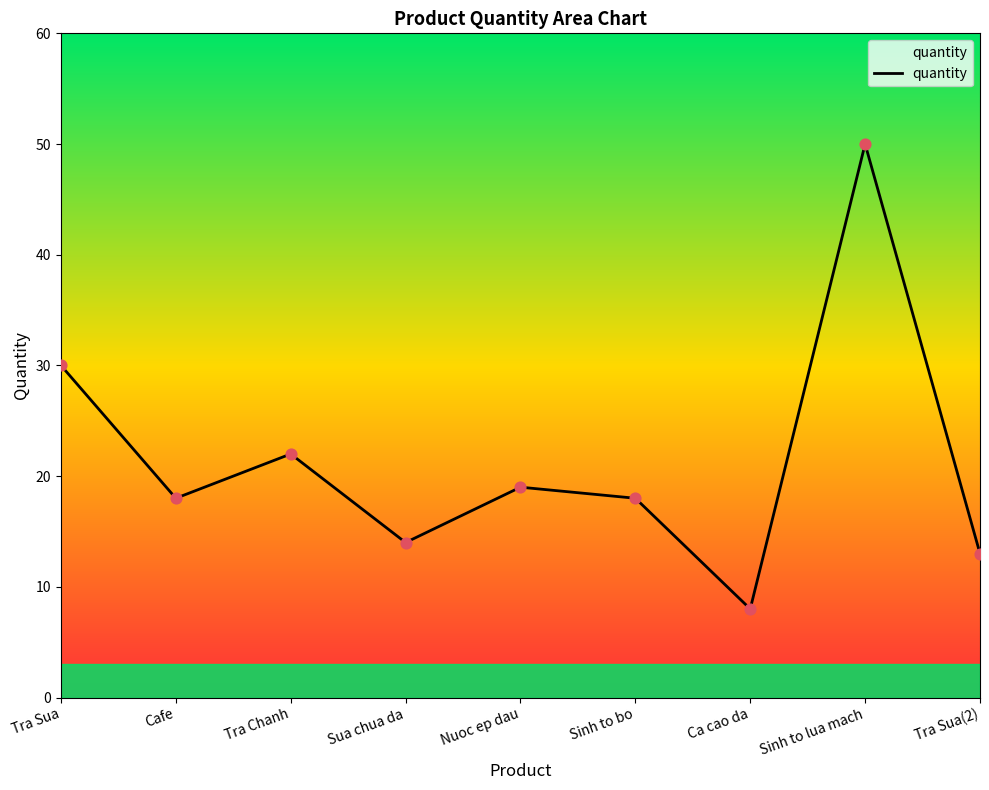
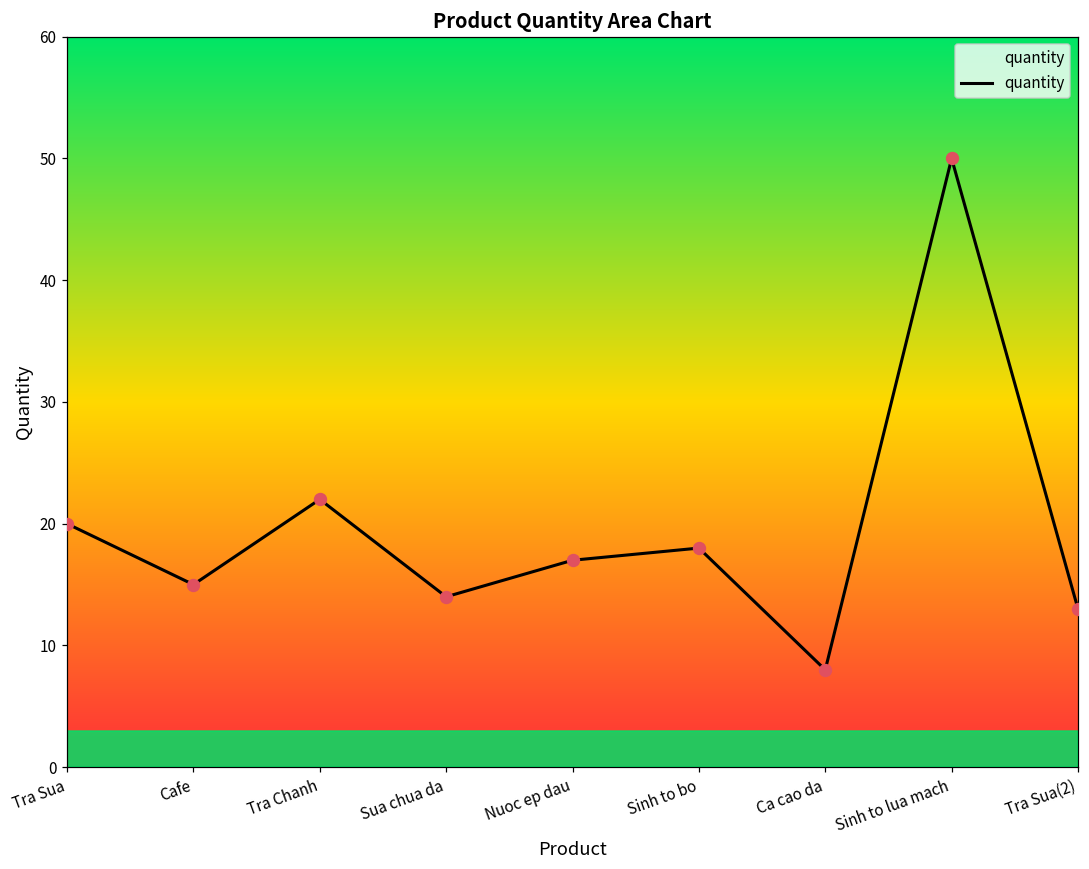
  {
-   "Tra Sua": 30,
-   "Cafe": 18,
+   "Tra Sua": 20,
+   "Cafe": 15,
    "Tra Chanh": 22,
    "Sua chua da": 14,
-   "Nuoc ep dau": 19,
+   "Nuoc ep dau": 17,
    "Sinh to bo": 18,
    "Ca cao da": 8,
    "Sinh to lua mach": 50,
    "Tra Sua(2)": 13
  }
